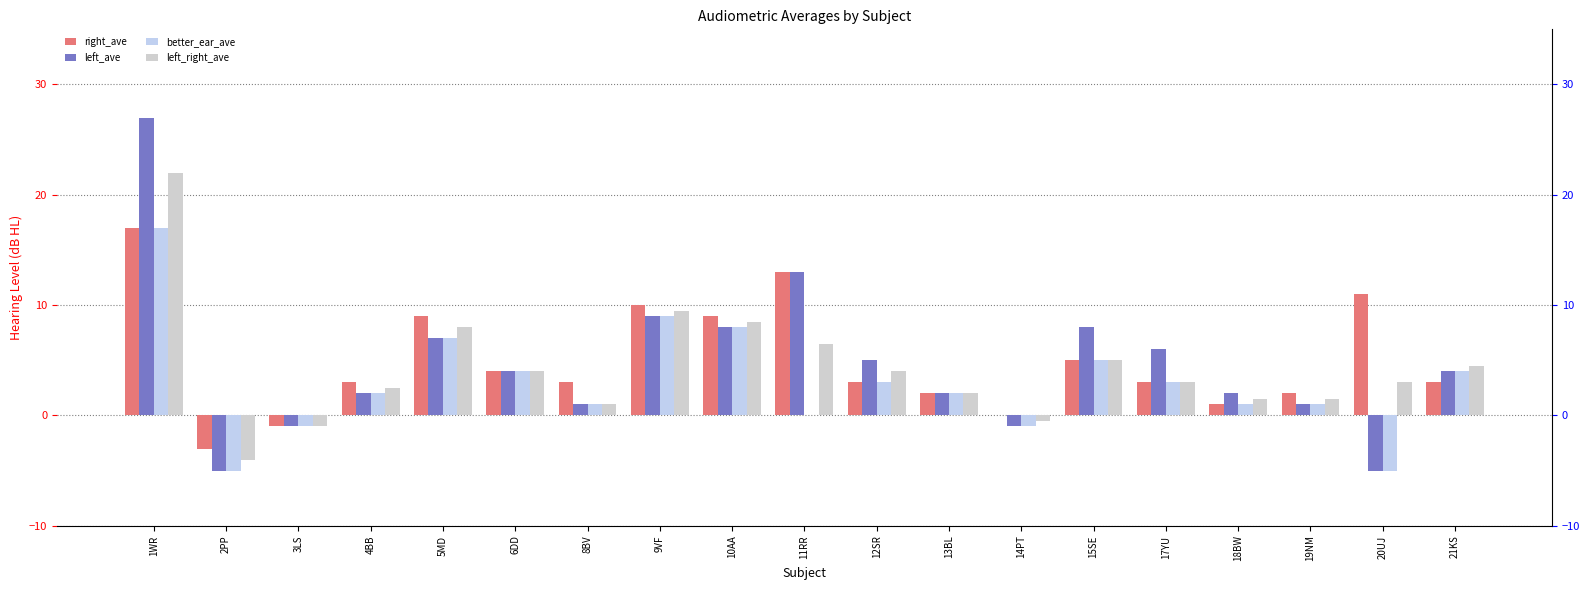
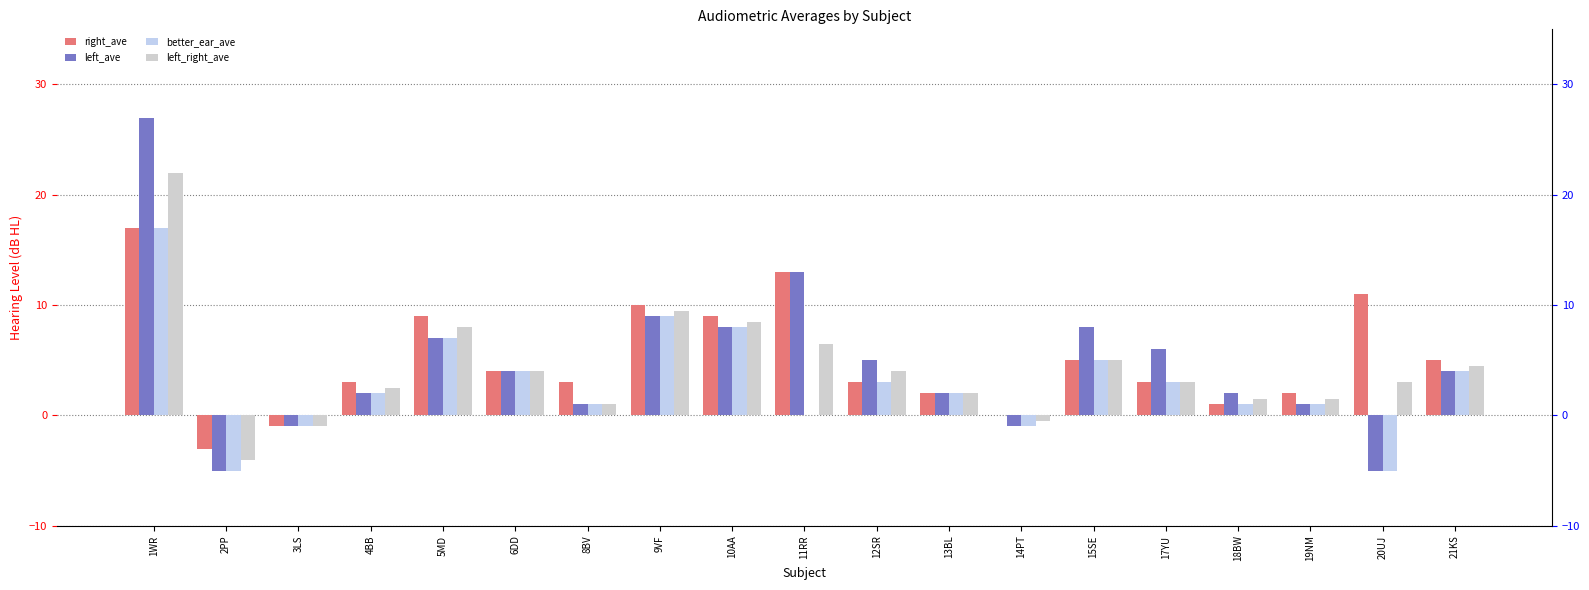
  {
    "right_ave": {
      "1WR": 17,
      "2PP": -3,
      "3LS": -1,
      "4BB": 3,
      "5MD": 9,
      "6DD": 4,
      "8BV": 3,
      "9VF": 10,
      "10AA": 9,
      "11RR": 13,
      "12SR": 3,
      "13BL": 2,
      "14PT": 0,
      "15SE": 5,
      "17YU": 3,
      "18BW": 1,
      "19NM": 2,
      "20UJ": 11,
-     "21KS": 3
+     "21KS": 5
    },
    "left_ave": {
      "1WR": 27,
      "2PP": -5,
      "3LS": -1,
      "4BB": 2,
      "5MD": 7,
      "6DD": 4,
      "8BV": 1,
      "9VF": 9,
      "10AA": 8,
      "11RR": 13,
      "12SR": 5,
      "13BL": 2,
      "14PT": -1,
      "15SE": 8,
      "17YU": 6,
      "18BW": 2,
      "19NM": 1,
      "20UJ": -5,
      "21KS": 4
    }
  }
